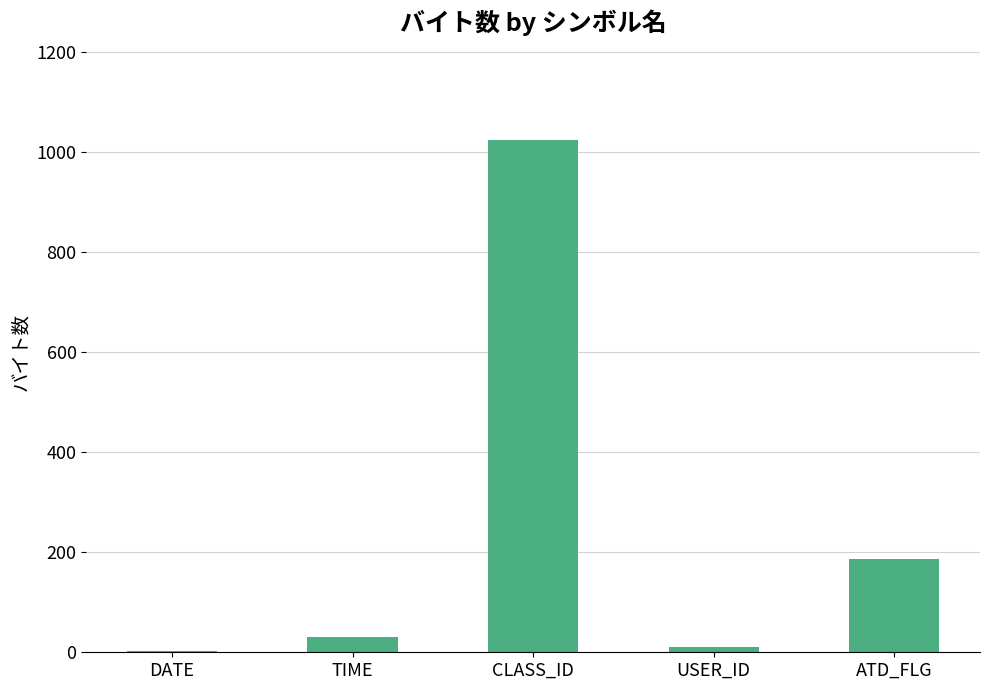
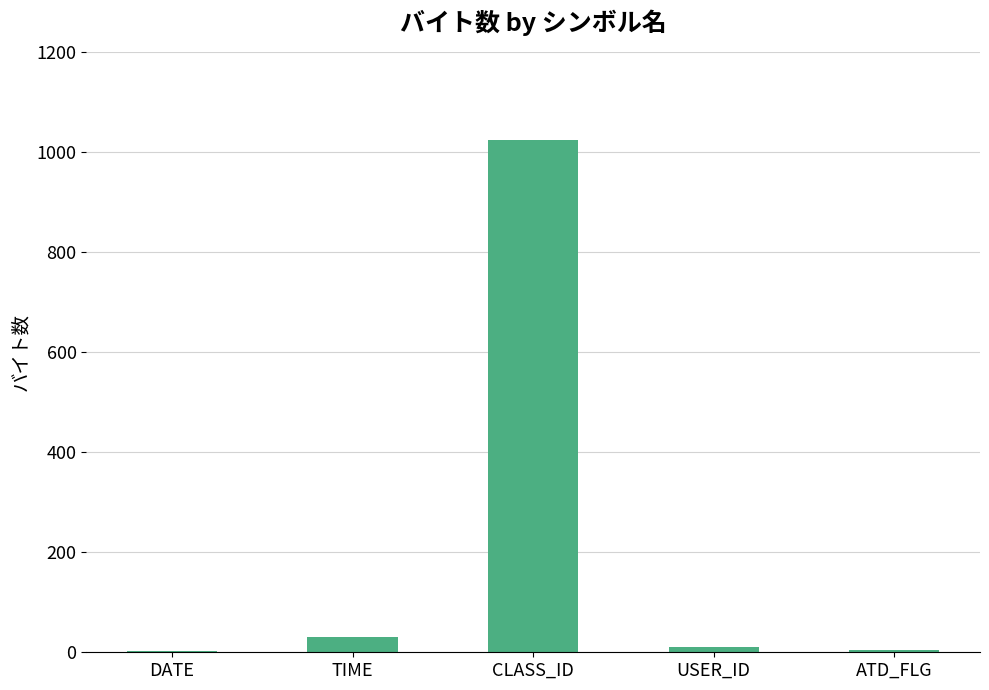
  {
    "TIME": 30,
    "CLASS_ID": 1020,
    "USER_ID": 10,
-   "ATD_FLG": 190
+   "ATD_FLG": 0
  }
